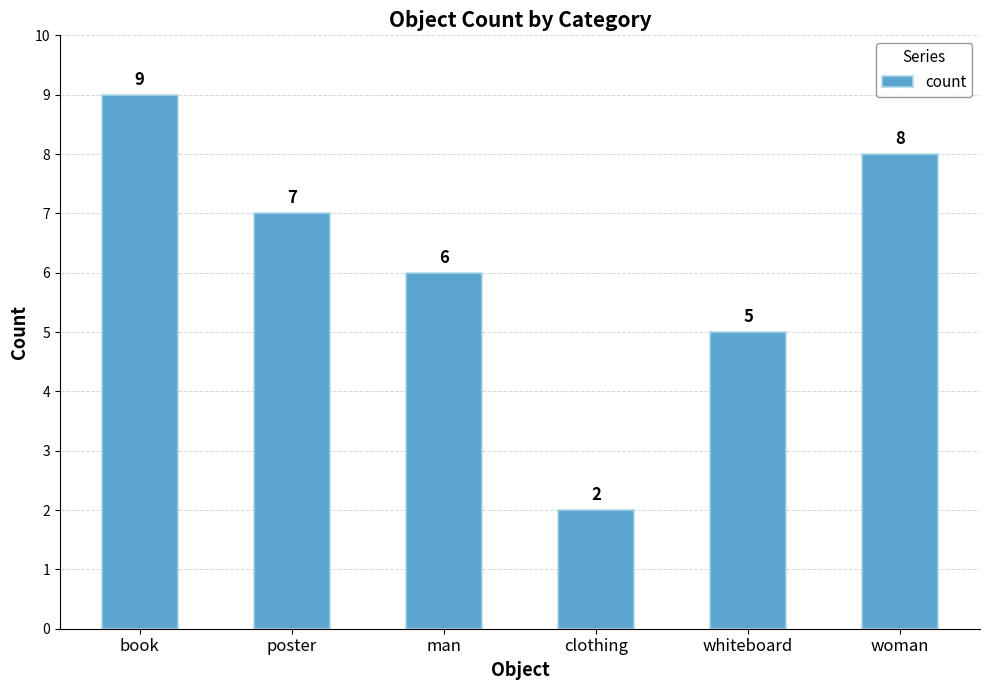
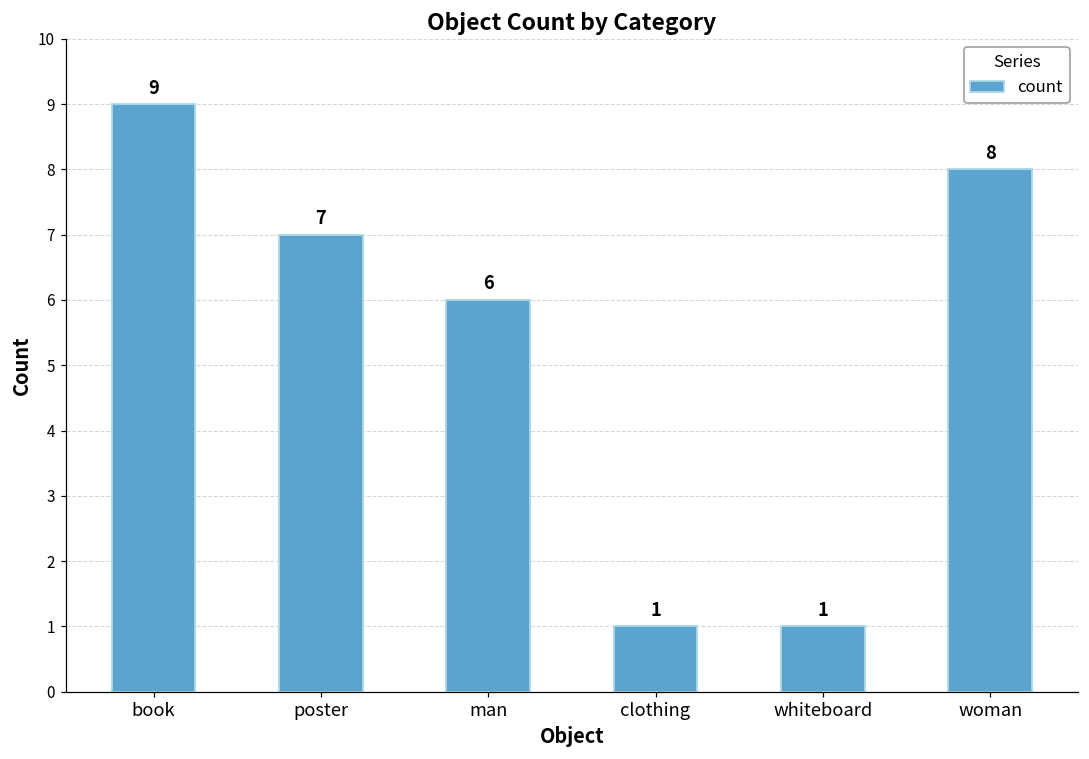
  {
    "book": 9,
    "poster": 7,
    "man": 6,
-   "clothing": 2,
-   "whiteboard": 5,
+   "clothing": 1,
+   "whiteboard": 1,
    "woman": 8
  }
